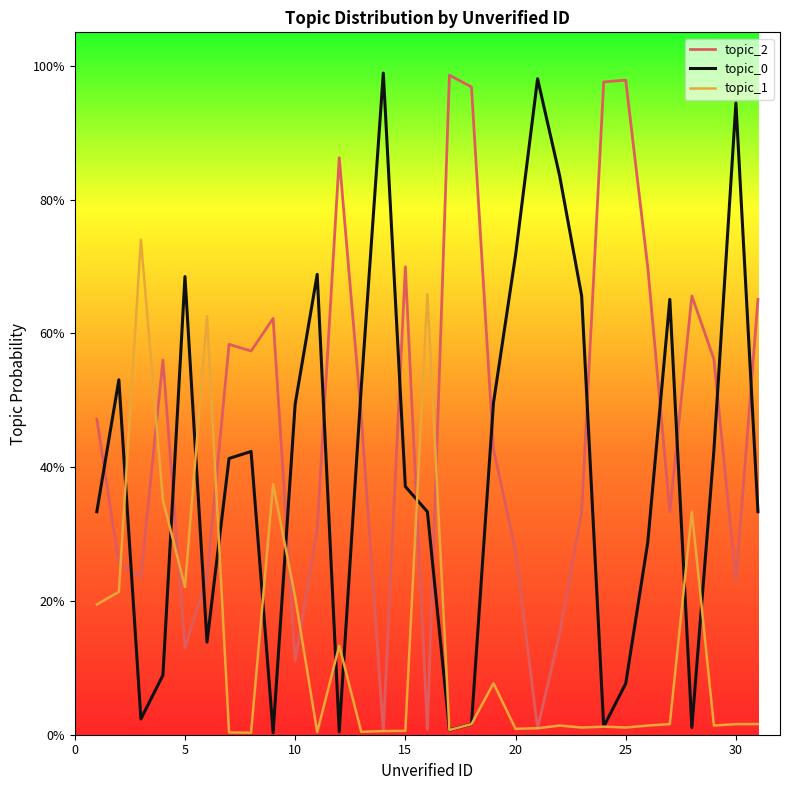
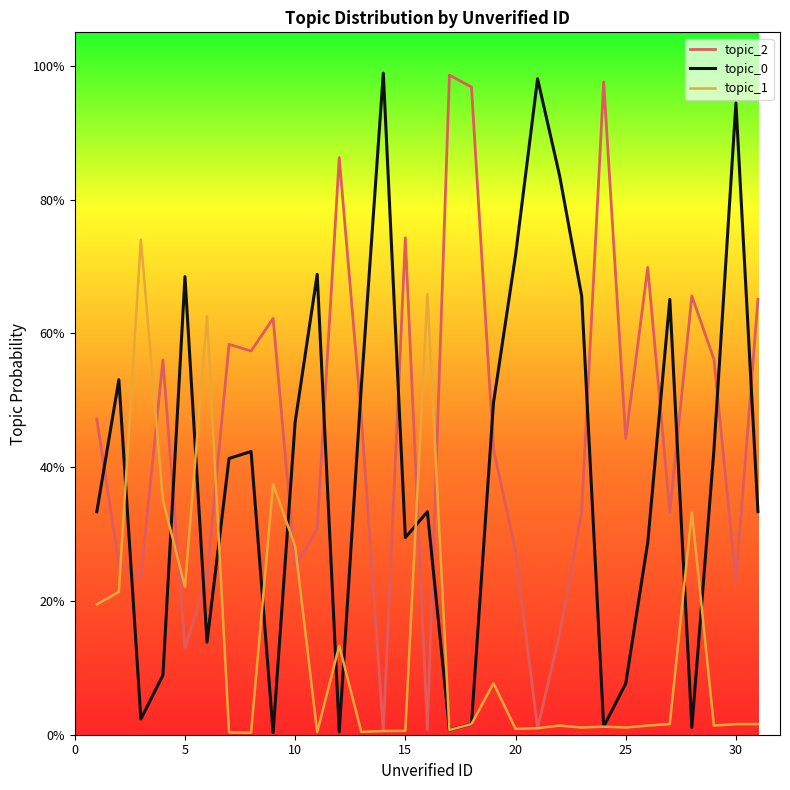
  {
    "topic_2": {
      "5": "13%",
-     "10": "11%",
-     "15": "70%",
+     "10": "25%",
+     "15": "74%",
      "20": "27%",
-     "25": "98%",
+     "25": "44%",
      "30": "23%"
    },
    "topic_0": {
      "5": "68%",
-     "10": "49%",
-     "15": "37%",
+     "10": "47%",
+     "15": "29%",
      "20": "72%",
      "25": "8%",
      "30": "94%"
    },
    "topic_1": {
      "5": "22%",
-     "10": "21%",
+     "10": "28%",
      "15": "1%",
      "20": "1%",
      "25": "1%",
      "30": "2%"
    }
  }
